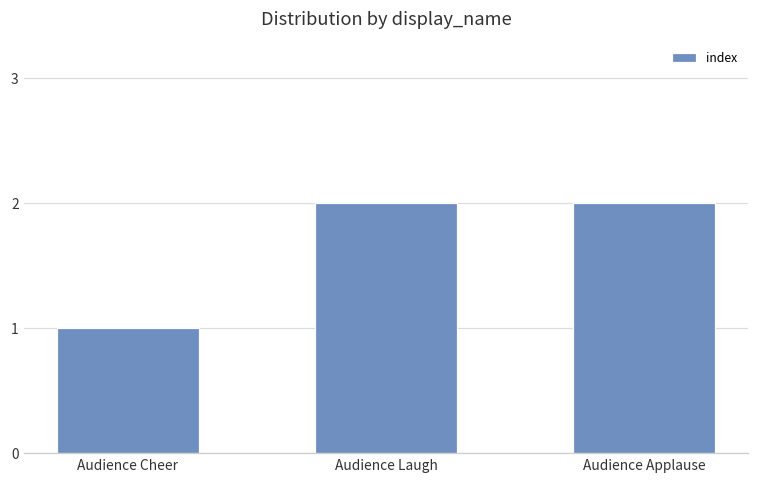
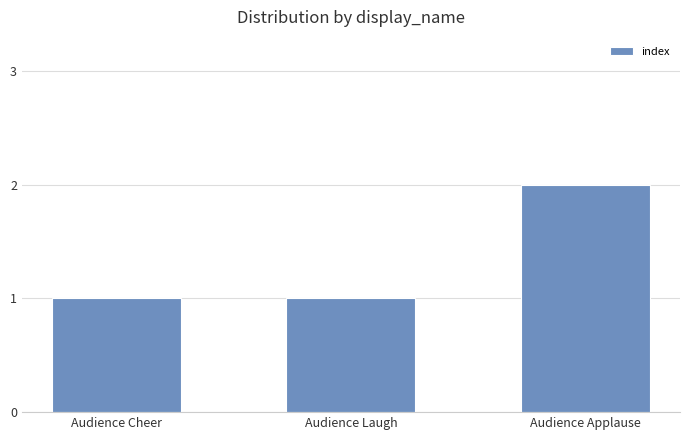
  {
    "Audience Cheer": 1,
-   "Audience Laugh": 2,
+   "Audience Laugh": 1,
    "Audience Applause": 2
  }
